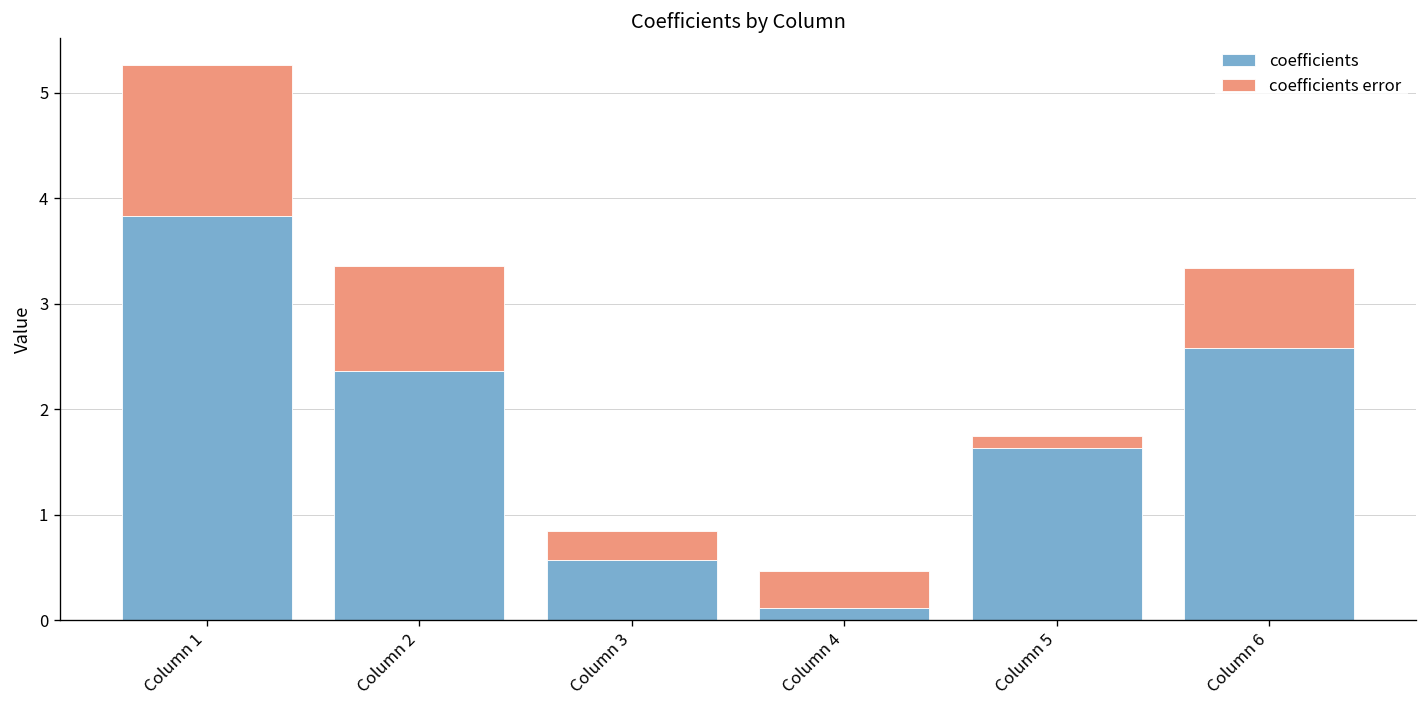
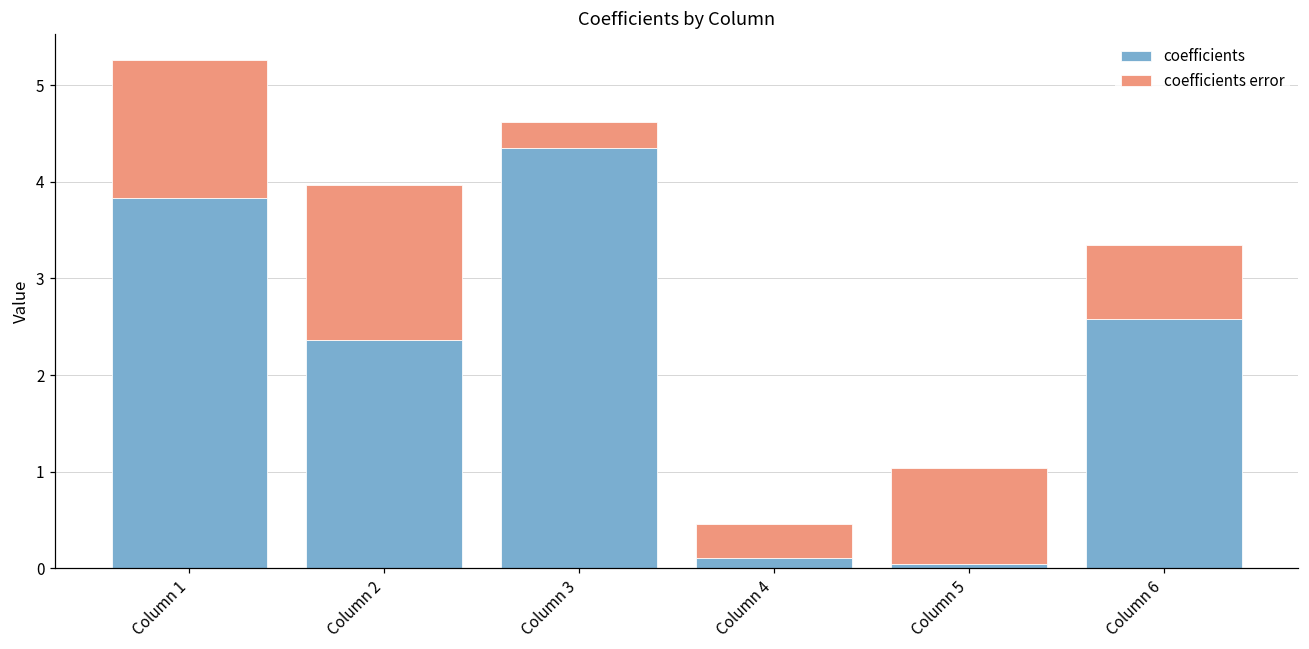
  {
    "coefficients": {
      "Column 1": 3.8,
      "Column 2": 2.4,
-     "Column 3": 0.6,
+     "Column 3": 4.3,
      "Column 4": 0.1,
-     "Column 5": 1.6,
+     "Column 5": 0.0,
      "Column 6": 2.6
    },
    "coefficients error": {
      "Column 1": 1.4,
-     "Column 2": 1.0,
+     "Column 2": 1.6,
      "Column 3": 0.3,
      "Column 4": 0.4,
-     "Column 5": 0.1,
+     "Column 5": 1.0,
      "Column 6": 0.8
    }
  }
